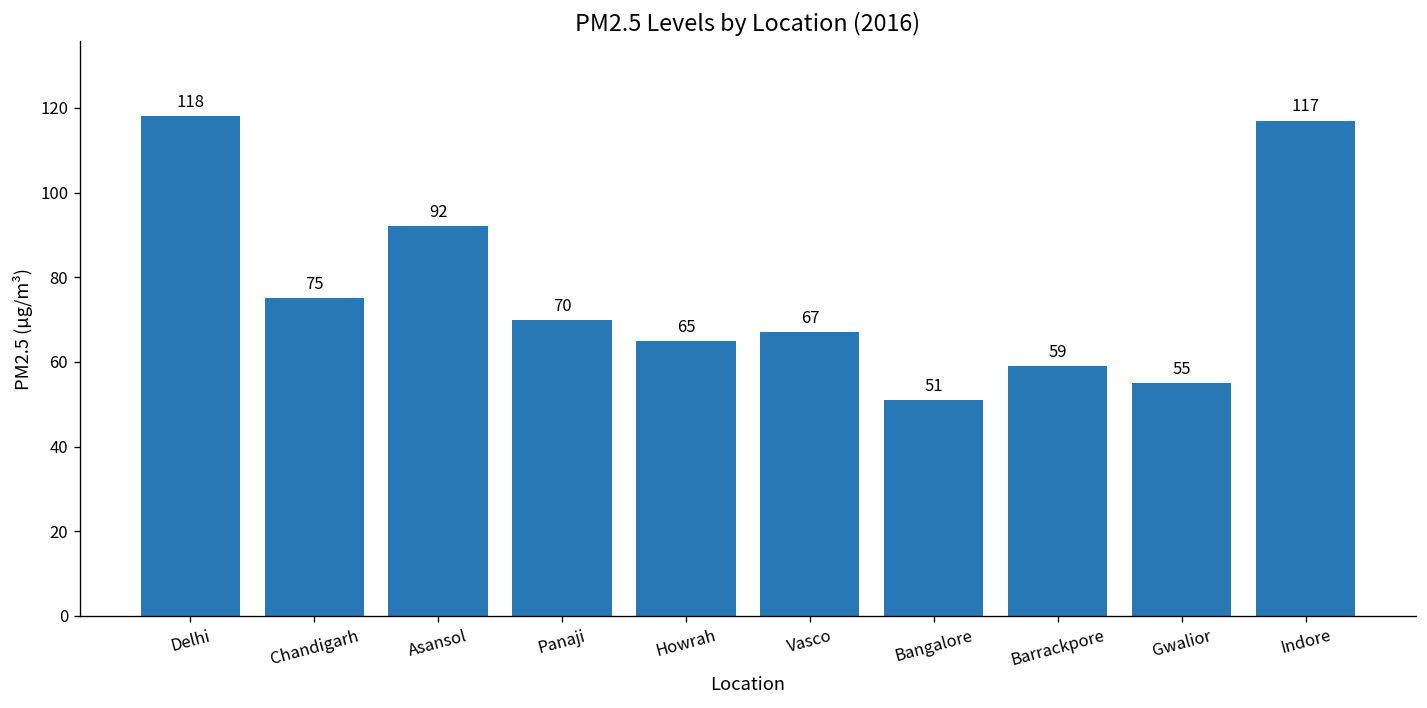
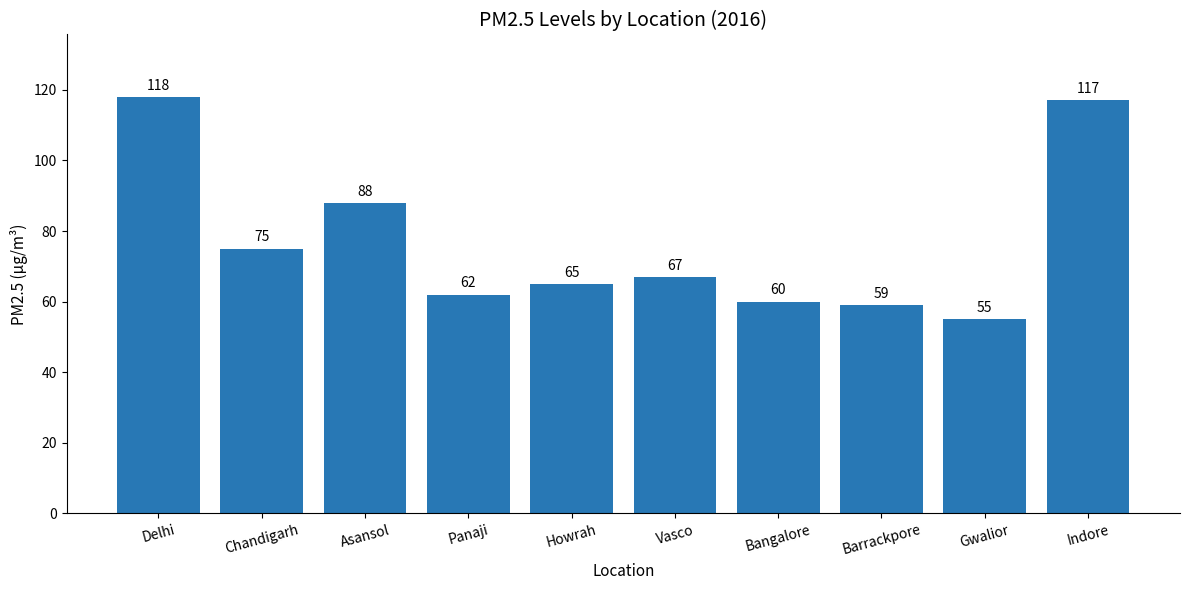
  {
    "Delhi": 118,
    "Chandigarh": 75,
-   "Asansol": 92,
-   "Panaji": 70,
+   "Asansol": 88,
+   "Panaji": 62,
    "Howrah": 65,
    "Vasco": 67,
-   "Bangalore": 51,
+   "Bangalore": 60,
    "Barrackpore": 59,
    "Gwalior": 55,
    "Indore": 117
  }
